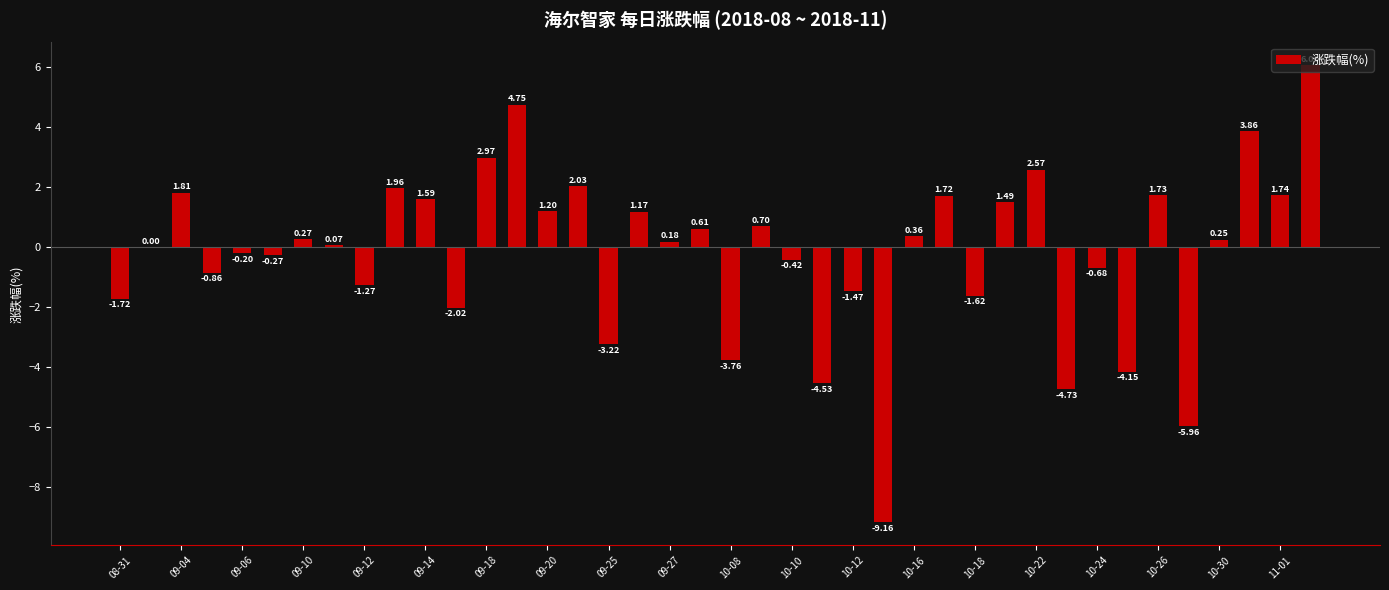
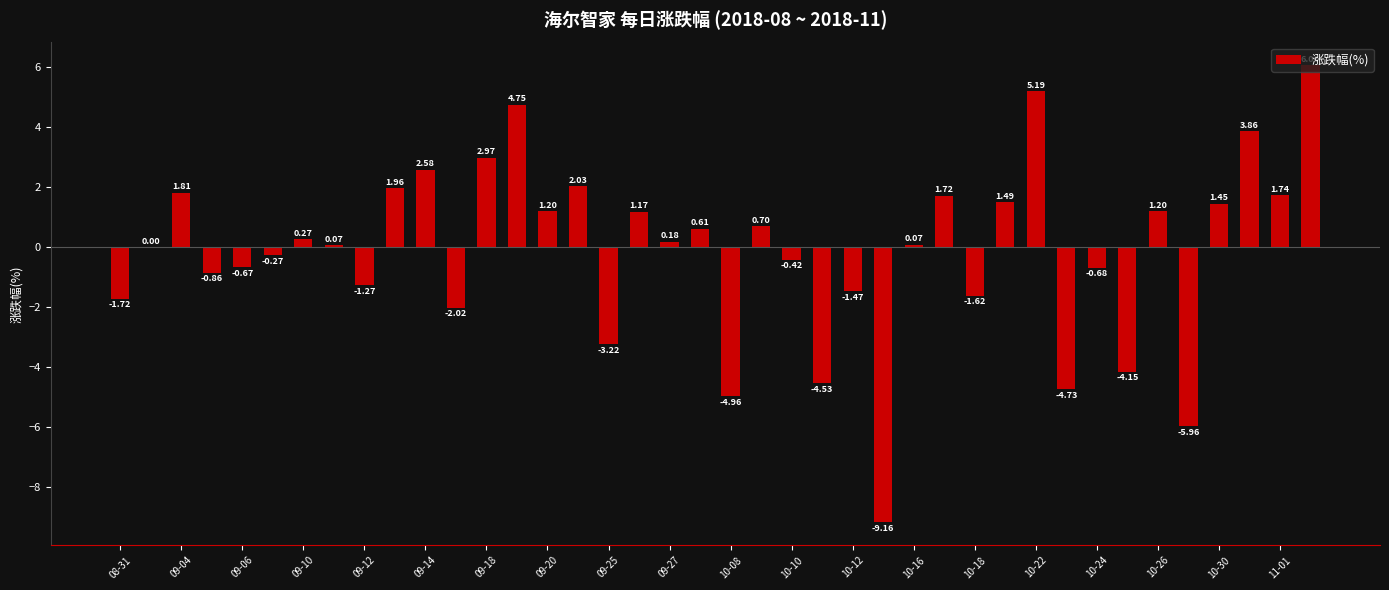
  {
    "08-31": -1.72,
    "09-04": 1.81,
-   "09-06": -0.20,
+   "09-06": -0.67,
    "09-10": 0.27,
    "09-12": -1.27,
-   "09-14": 1.59,
+   "09-14": 2.58,
    "09-18": 2.97,
    "09-20": 1.20,
    "09-25": -3.22,
    "09-27": 0.18,
-   "10-08": -3.76,
+   "10-08": -4.96,
    "10-10": -0.42,
    "10-12": -1.47,
-   "10-16": 0.36,
+   "10-16": 0.07,
    "10-18": -1.62,
-   "10-22": 2.57,
+   "10-22": 5.19,
    "10-24": -0.68,
-   "10-26": 1.73,
-   "10-30": 0.25,
+   "10-26": 1.20,
+   "10-30": 1.45,
    "11-01": 1.74
  }
